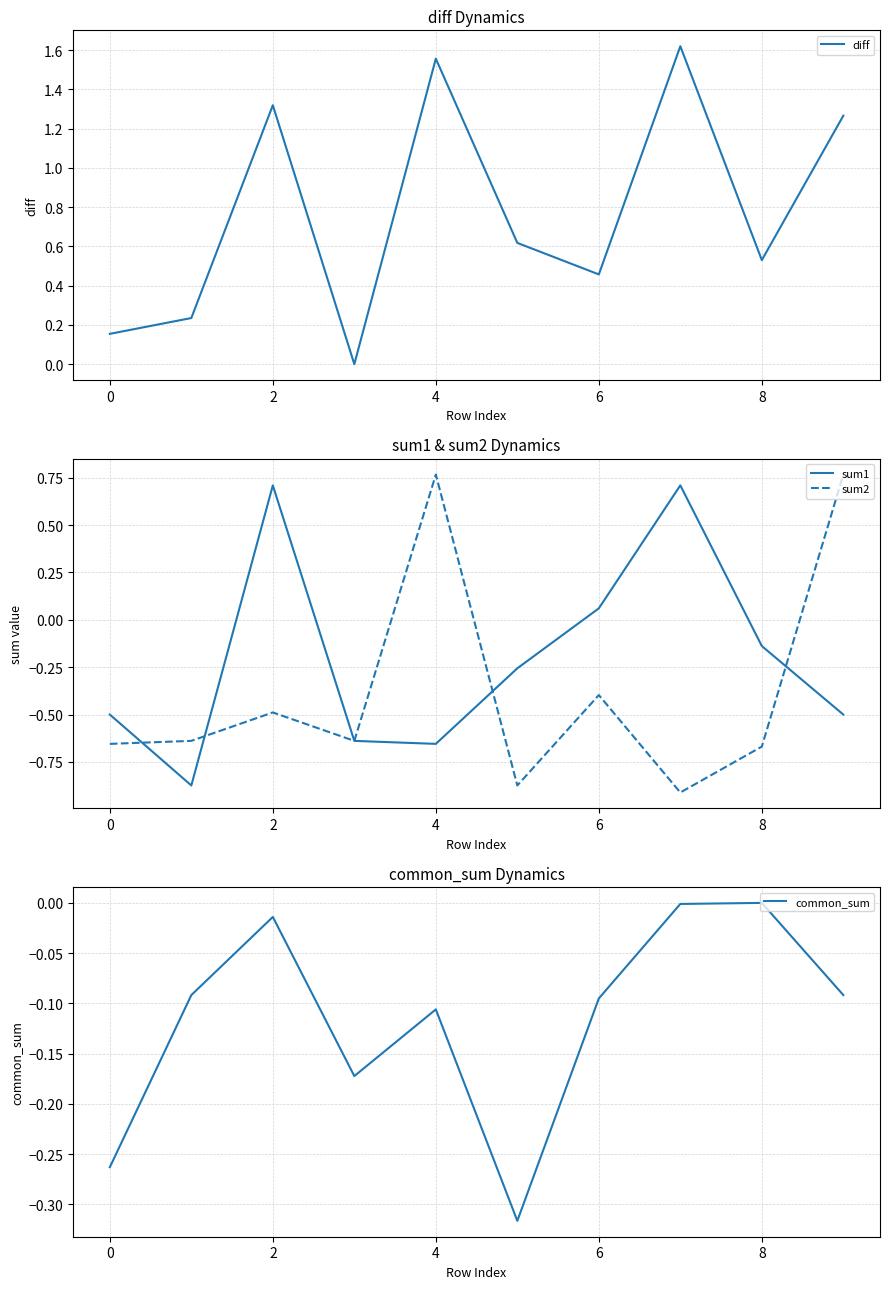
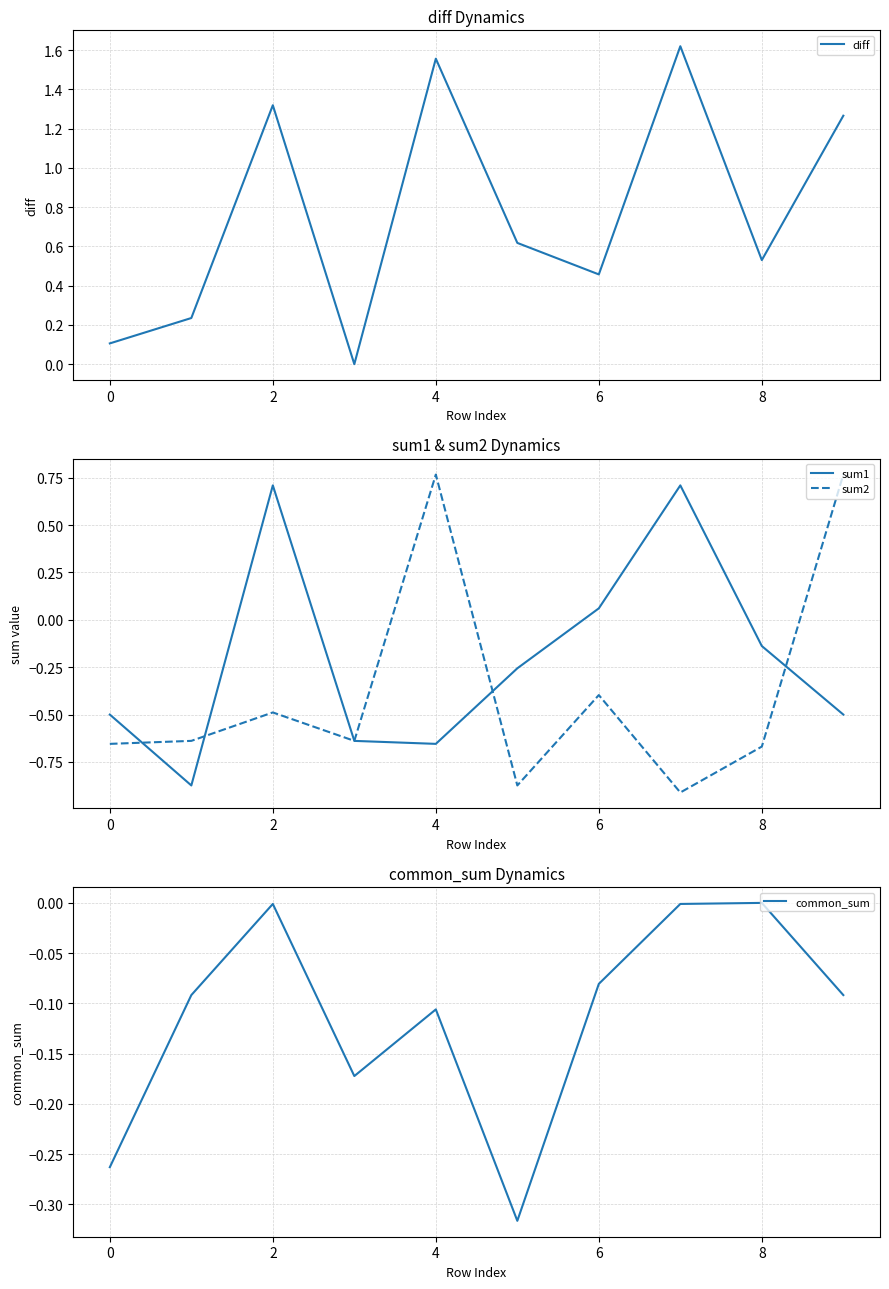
  {
    "diff Dynamics": {
-     "0": 0.15,
+     "0": 0.11,
      "2": 1.32,
      "4": 1.56,
      "6": 0.46,
      "8": 0.53
    },
    "common_sum Dynamics": {
      "0": -0.263,
-     "2": -0.014,
+     "2": -0.001,
      "4": -0.106,
-     "6": -0.095
+     "6": -0.081
    }
  }
